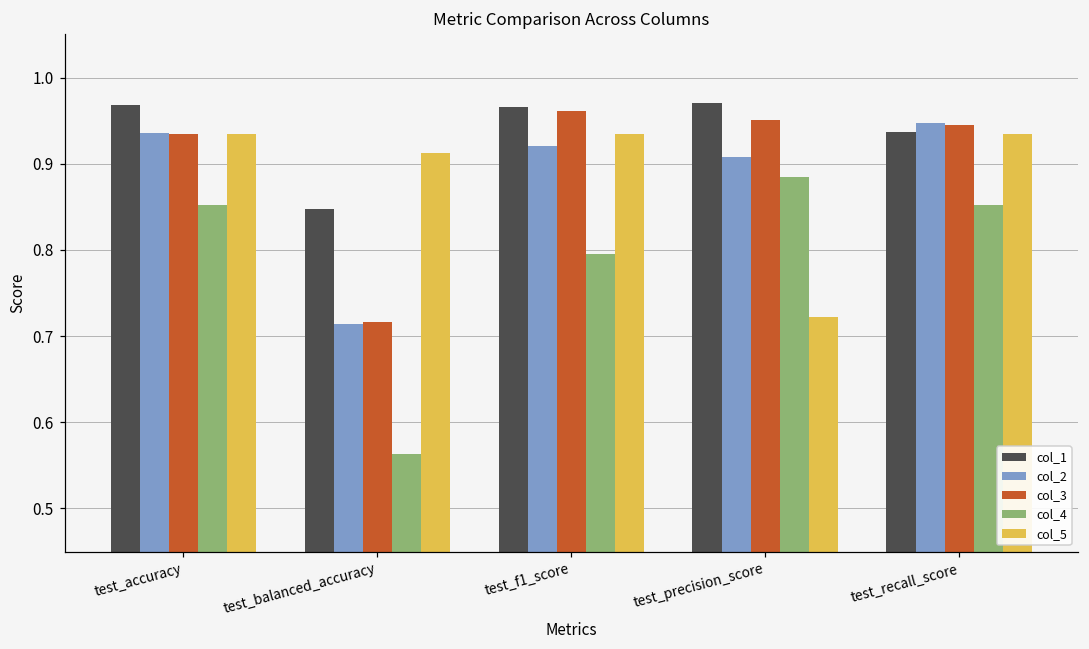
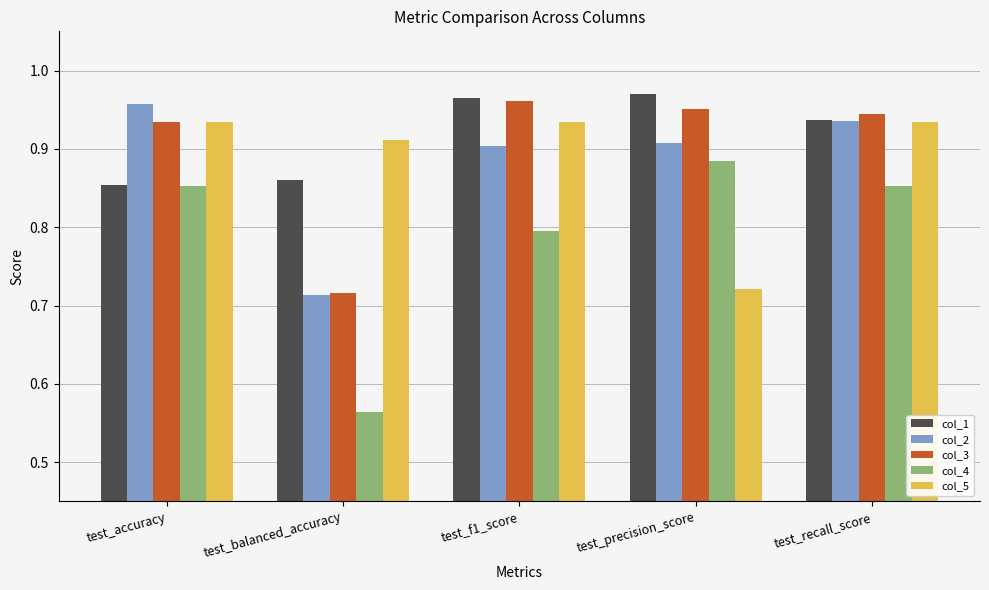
  {
    "col_1": {
-     "test_accuracy": 0.97,
-     "test_balanced_accuracy": 0.85,
+     "test_accuracy": 0.85,
+     "test_balanced_accuracy": 0.86,
      "test_f1_score": 0.97,
      "test_precision_score": 0.97,
      "test_recall_score": 0.94
    },
    "col_2": {
-     "test_accuracy": 0.94,
+     "test_accuracy": 0.96,
      "test_balanced_accuracy": 0.71,
-     "test_f1_score": 0.92,
+     "test_f1_score": 0.90,
      "test_precision_score": 0.91,
-     "test_recall_score": 0.95
+     "test_recall_score": 0.94
    },
    "col_3": {
      "test_accuracy": 0.93,
      "test_balanced_accuracy": 0.72,
      "test_f1_score": 0.96,
      "test_precision_score": 0.95,
      "test_recall_score": 0.95
    },
    "col_4": {
      "test_accuracy": 0.85,
      "test_balanced_accuracy": 0.56,
      "test_f1_score": 0.80,
      "test_precision_score": 0.88,
      "test_recall_score": 0.85
    },
    "col_5": {
      "test_accuracy": 0.93,
      "test_balanced_accuracy": 0.91,
      "test_f1_score": 0.93,
      "test_precision_score": 0.72,
      "test_recall_score": 0.93
    }
  }
